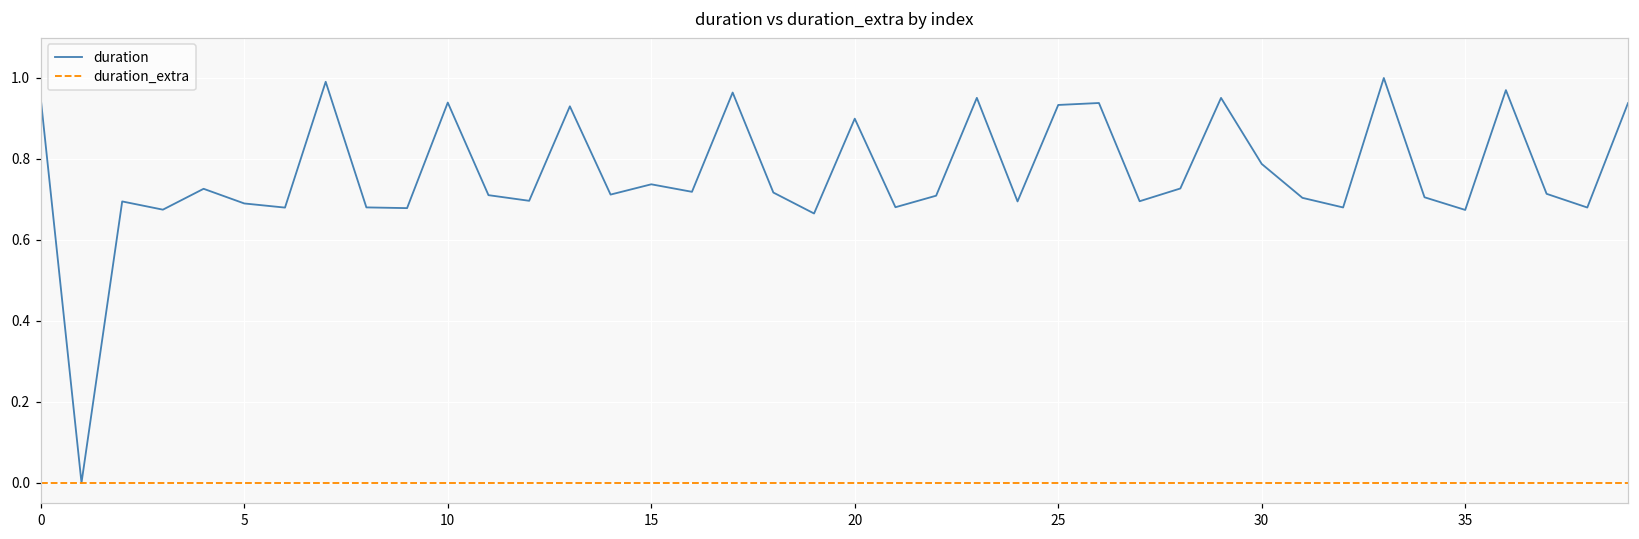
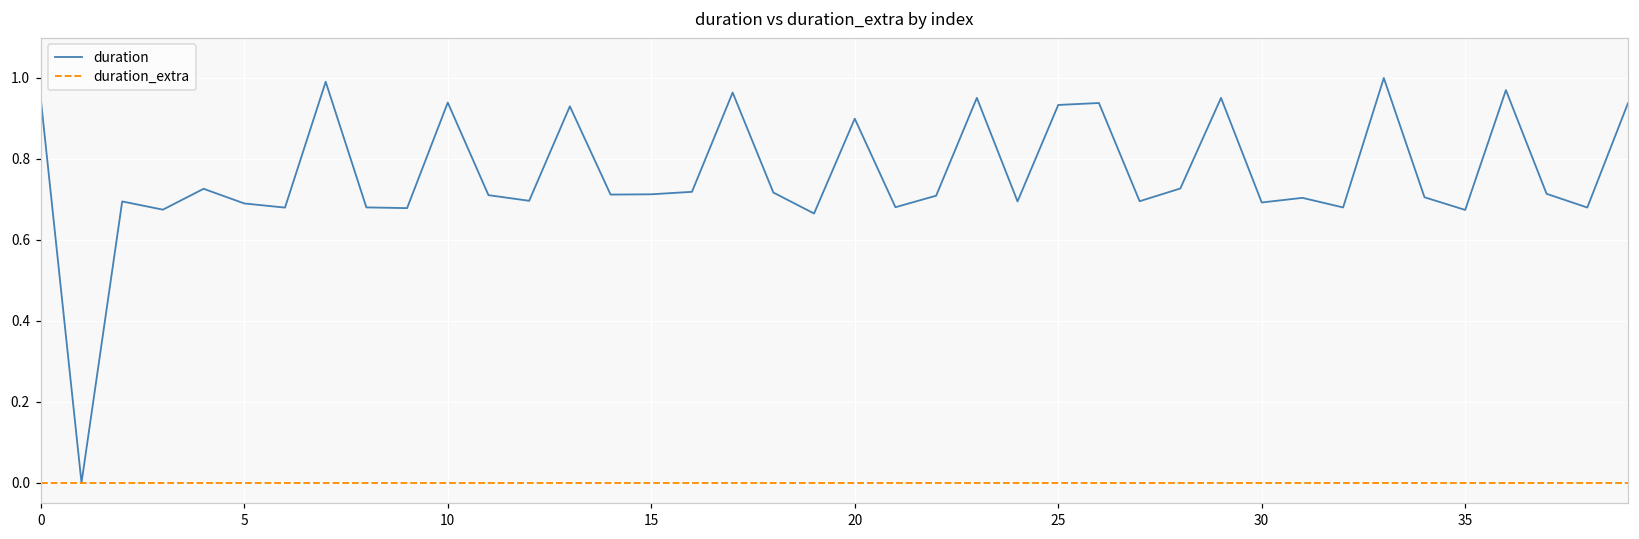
  {
    "duration": {
      "0": 0.95,
      "5": 0.69,
      "10": 0.94,
-     "15": 0.74,
+     "15": 0.71,
      "20": 0.90,
      "25": 0.93,
-     "30": 0.79,
+     "30": 0.69,
      "35": 0.67
    },
    "duration_extra": {
      "0": 0.00,
      "5": 0.00,
      "10": 0.00,
      "15": 0.00,
      "20": 0.00,
      "25": 0.00,
      "30": 0.00,
      "35": 0.00
    }
  }
